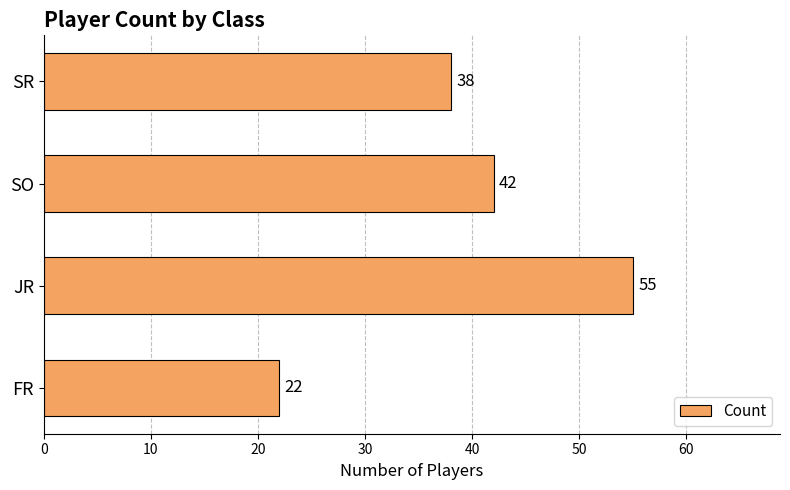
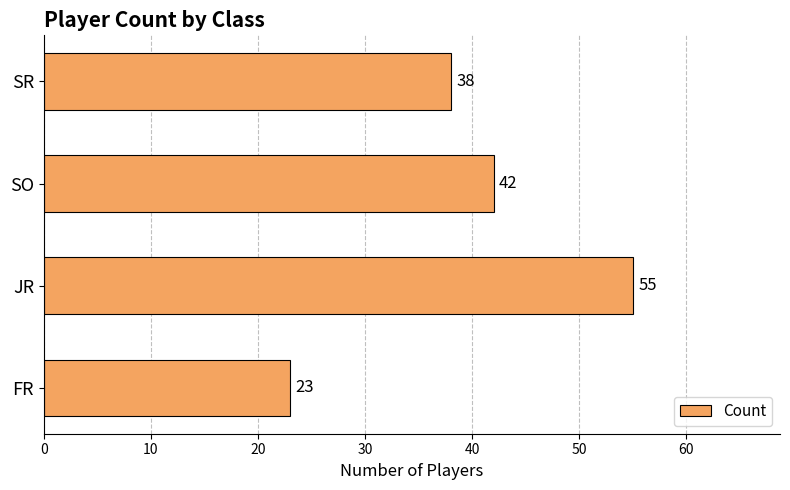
  {
    "SR": 38,
    "SO": 42,
    "JR": 55,
-   "FR": 22
+   "FR": 23
  }
